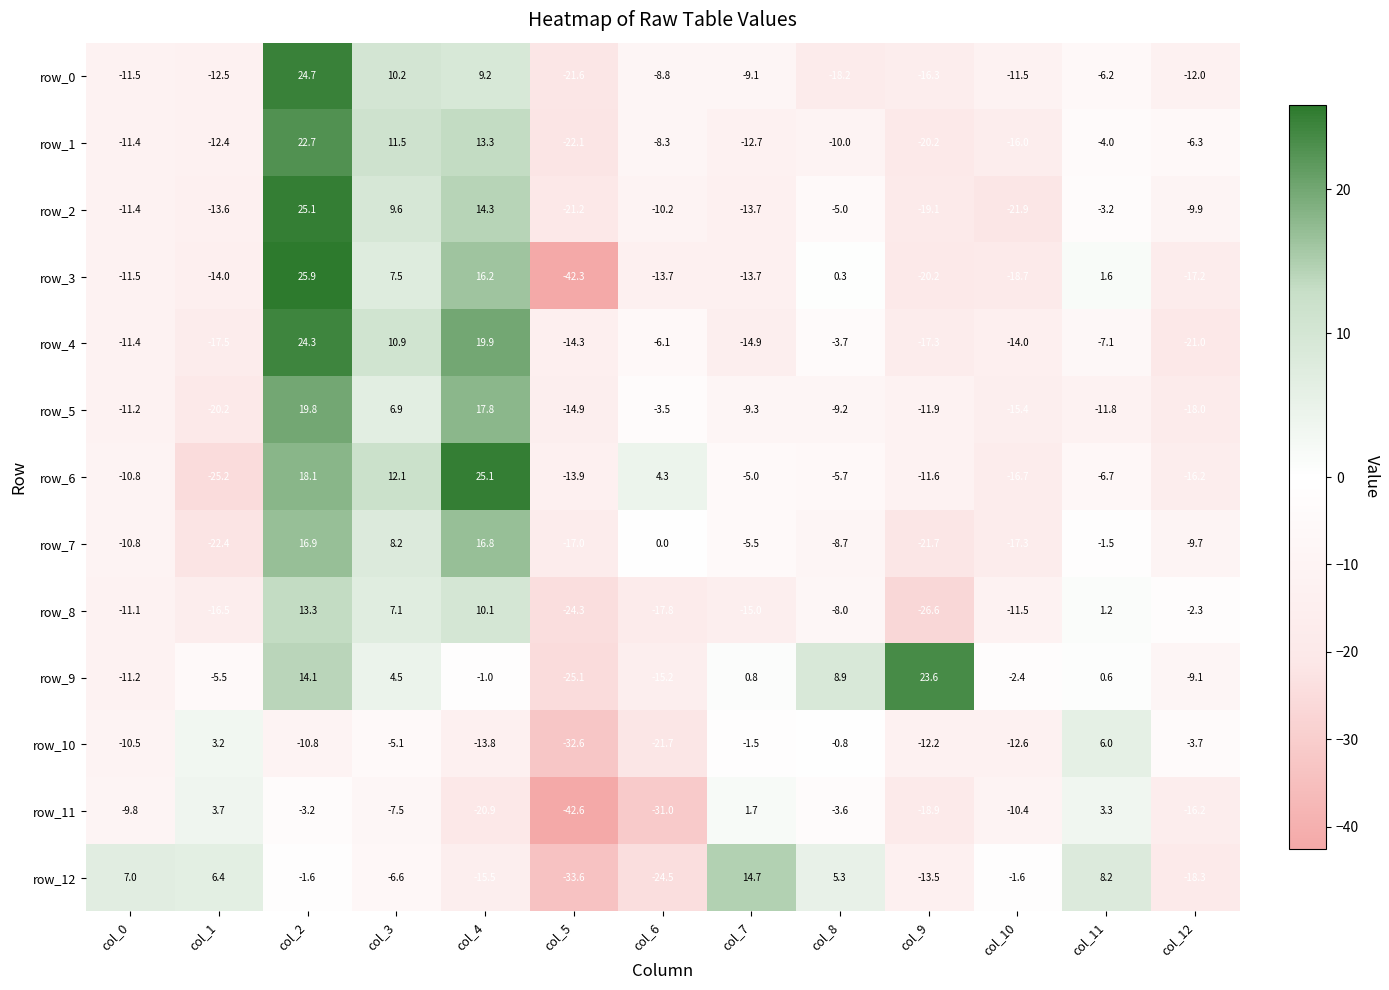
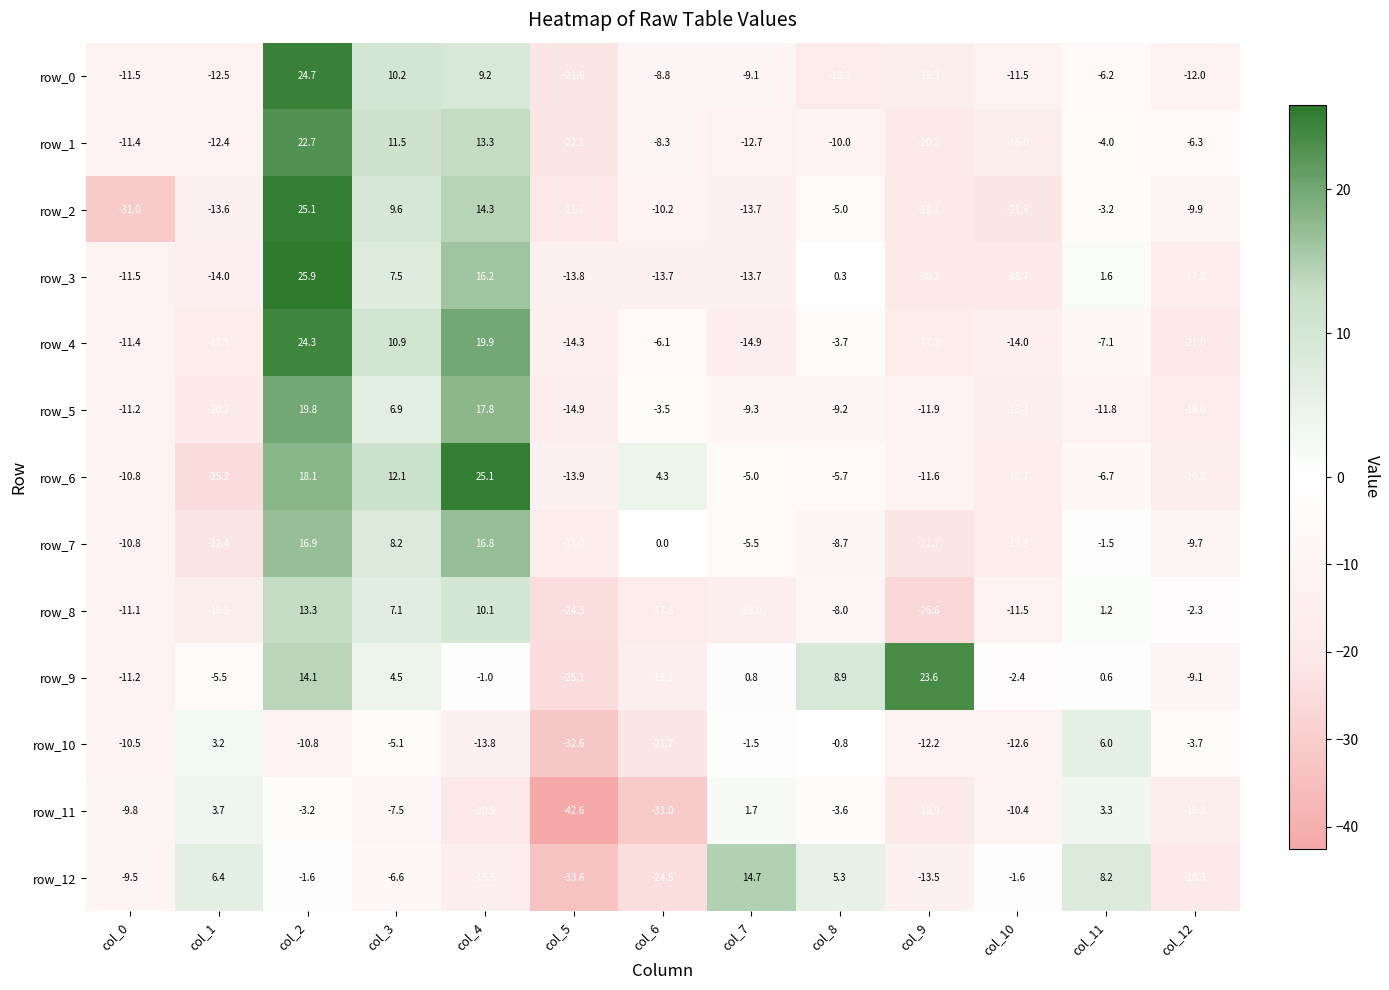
  {
    "row_0": {
      "col_0": -11.5,
      "col_1": -12.5,
      "col_2": 24.7,
      "col_3": 10.2,
      "col_4": 9.2,
      "col_6": -8.8,
      "col_7": -9.1,
      "col_10": -11.5,
      "col_11": -6.2,
      "col_12": -12.0
    },
    "row_1": {
      "col_0": -11.4,
      "col_1": -12.4,
      "col_2": 22.7,
      "col_3": 11.5,
      "col_4": 13.3,
      "col_6": -8.3,
      "col_7": -12.7,
      "col_8": -10.0,
      "col_11": -4.0,
      "col_12": -6.3
    },
    "row_2": {
-     "col_0": -11.4,
+     "col_0": -31.0,
      "col_1": -13.6,
      "col_2": 25.1,
      "col_3": 9.6,
      "col_4": 14.3,
      "col_6": -10.2,
      "col_7": -13.7,
      "col_8": -5.0,
      "col_11": -3.2,
      "col_12": -9.9
    },
    "row_3": {
      "col_0": -11.5,
      "col_1": -14.0,
      "col_2": 25.9,
      "col_3": 7.5,
      "col_4": 16.2,
-     "col_5": -42.3,
+     "col_5": -13.8,
      "col_6": -13.7,
      "col_7": -13.7,
      "col_8": 0.3,
      "col_11": 1.6
    },
    "row_4": {
      "col_0": -11.4,
      "col_2": 24.3,
      "col_3": 10.9,
      "col_4": 19.9,
      "col_5": -14.3,
      "col_6": -6.1,
      "col_7": -14.9,
      "col_8": -3.7,
      "col_10": -14.0,
      "col_11": -7.1
    },
    "row_5": {
      "col_0": -11.2,
      "col_2": 19.8,
      "col_3": 6.9,
      "col_4": 17.8,
      "col_5": -14.9,
      "col_6": -3.5,
      "col_7": -9.3,
      "col_8": -9.2,
      "col_9": -11.9,
      "col_11": -11.8
    },
    "row_6": {
      "col_0": -10.8,
      "col_2": 18.1,
      "col_3": 12.1,
      "col_4": 25.1,
      "col_5": -13.9,
      "col_6": 4.3,
      "col_7": -5.0,
      "col_8": -5.7,
      "col_9": -11.6,
      "col_11": -6.7
    },
    "row_7": {
      "col_0": -10.8,
      "col_2": 16.9,
      "col_3": 8.2,
      "col_4": 16.8,
      "col_6": 0.0,
      "col_7": -5.5,
      "col_8": -8.7,
      "col_11": -1.5,
      "col_12": -9.7
    },
    "row_8": {
      "col_0": -11.1,
      "col_2": 13.3,
      "col_3": 7.1,
      "col_4": 10.1,
      "col_8": -8.0,
      "col_10": -11.5,
      "col_11": 1.2,
      "col_12": -2.3
    },
    "row_9": {
      "col_0": -11.2,
      "col_1": -5.5,
      "col_2": 14.1,
      "col_3": 4.5,
      "col_4": -1.0,
      "col_7": 0.8,
      "col_8": 8.9,
      "col_9": 23.6,
      "col_10": -2.4,
      "col_11": 0.6,
      "col_12": -9.1
    },
    "row_10": {
      "col_0": -10.5,
      "col_1": 3.2,
      "col_2": -10.8,
      "col_3": -5.1,
      "col_4": -13.8,
      "col_5": -32.6,
      "col_7": -1.5,
      "col_8": -0.8,
      "col_9": -12.2,
      "col_10": -12.6,
      "col_11": 6.0,
      "col_12": -3.7
    },
    "row_11": {
      "col_0": -9.8,
      "col_1": 3.7,
      "col_2": -3.2,
      "col_3": -7.5,
      "col_5": -42.6,
      "col_6": -31.0,
      "col_7": 1.7,
      "col_8": -3.6,
      "col_10": -10.4,
      "col_11": 3.3
    },
    "row_12": {
-     "col_0": 7.0,
+     "col_0": -9.5,
      "col_1": 6.4,
      "col_2": -1.6,
      "col_3": -6.6,
      "col_5": -33.6,
      "col_7": 14.7,
      "col_8": 5.3,
      "col_9": -13.5,
      "col_10": -1.6,
      "col_11": 8.2
    }
  }
